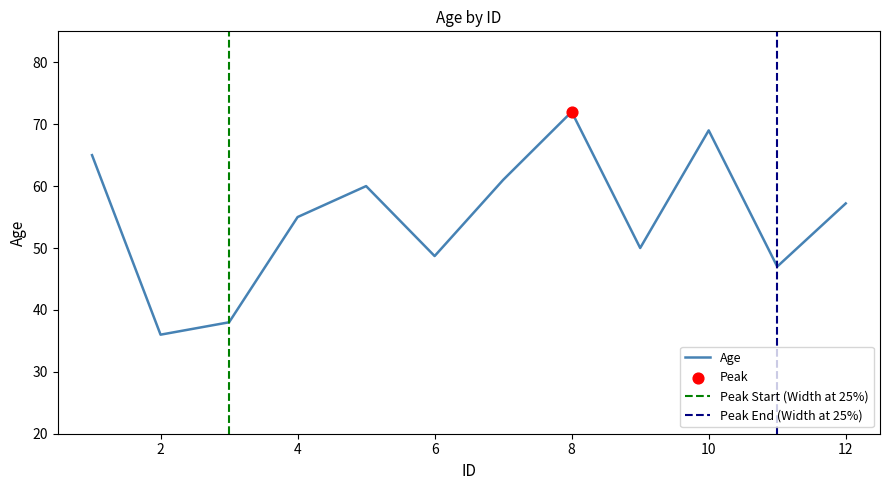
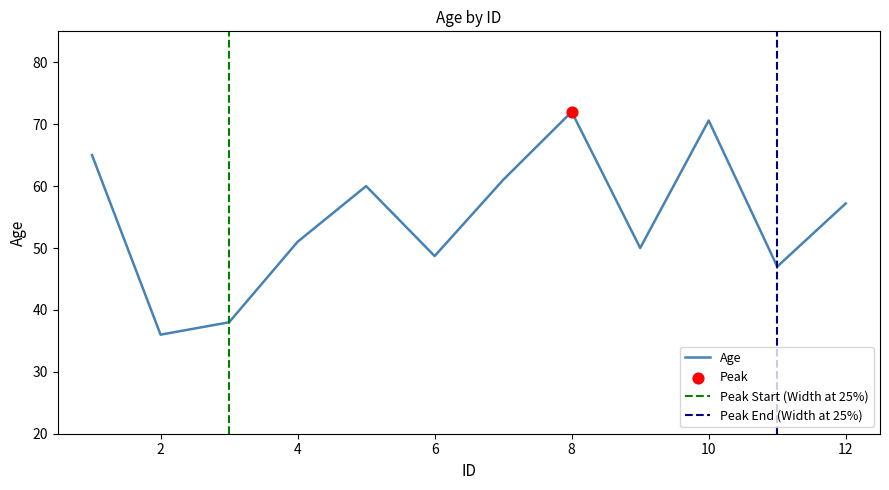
  {
    "Age": {
      "2": 36,
-     "4": 55,
+     "4": 51,
      "6": 49,
-     "10": 69,
+     "10": 71,
      "12": 57
    }
  }
